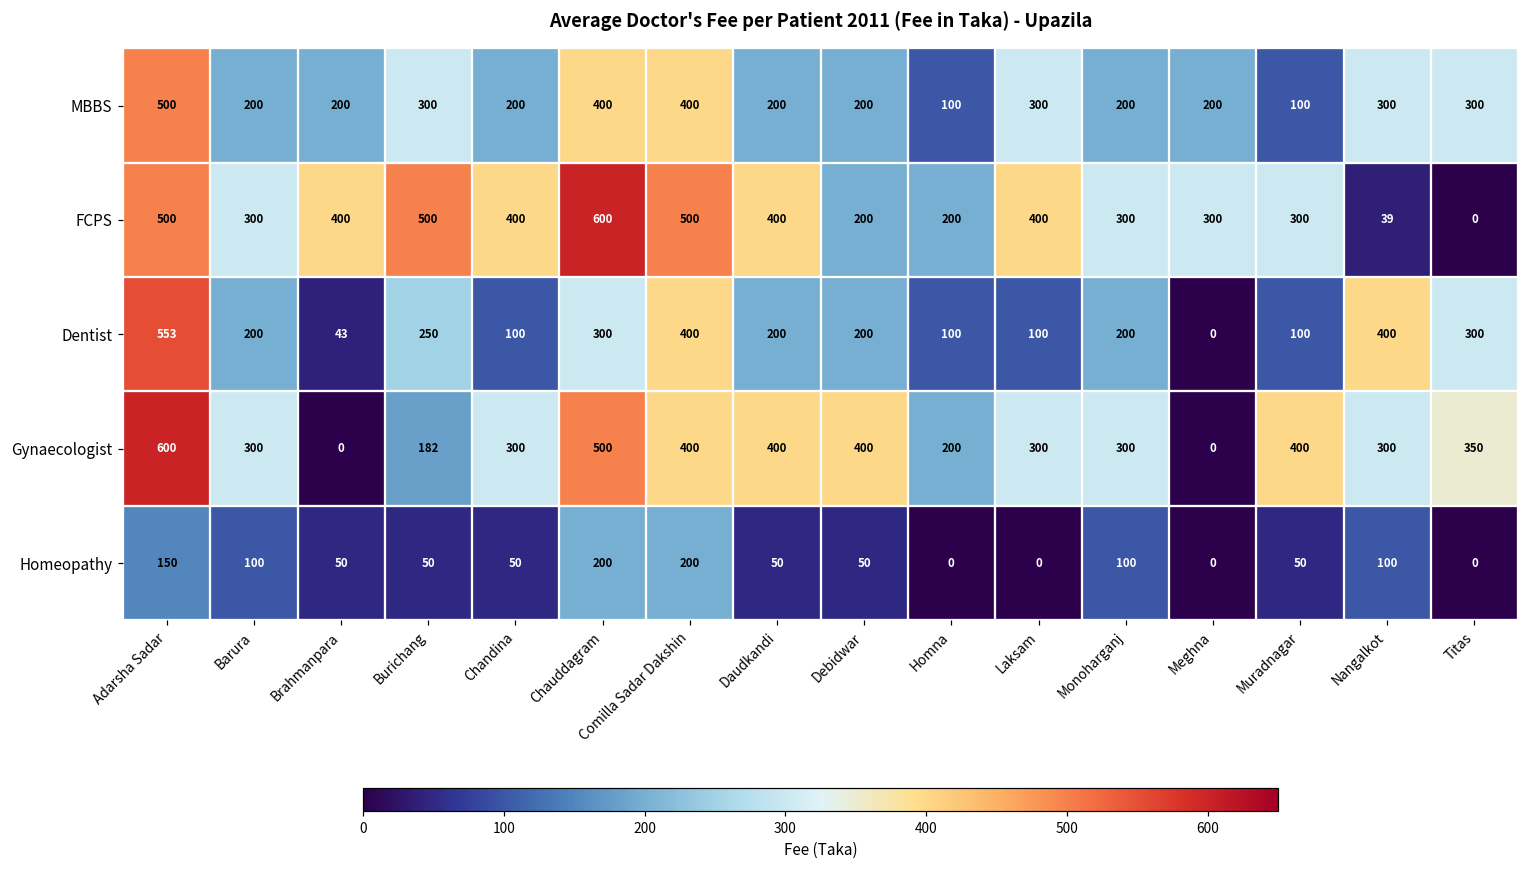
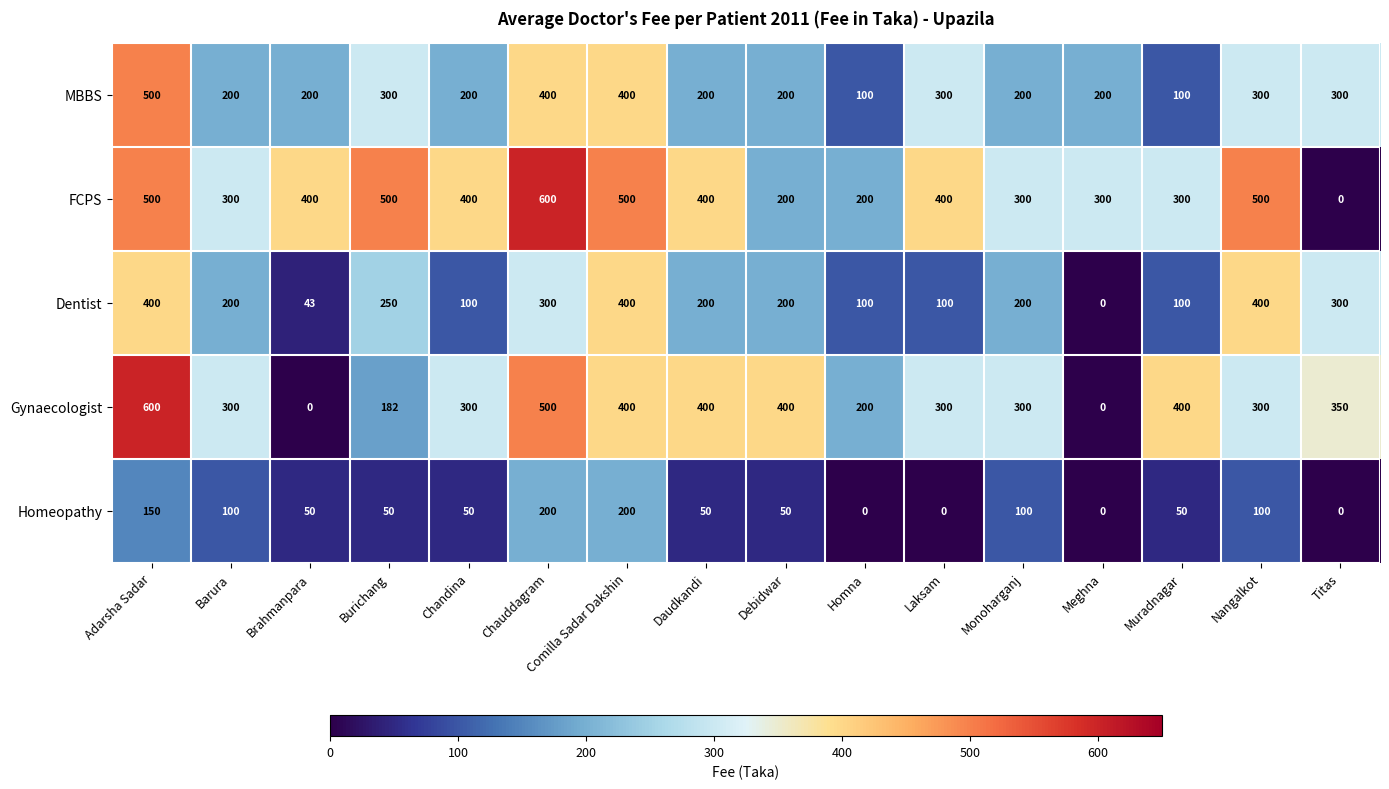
  {
    "MBBS": {
      "Adarsha Sadar": 500,
      "Barura": 200,
      "Brahmanpara": 200,
      "Burichang": 300,
      "Chandina": 200,
      "Chauddagram": 400,
      "Comilla Sadar Dakshin": 400,
      "Daudkandi": 200,
      "Debidwar": 200,
      "Homna": 100,
      "Laksam": 300,
      "Monoharganj": 200,
      "Meghna": 200,
      "Muradnagar": 100,
      "Nangalkot": 300,
      "Titas": 300
    },
    "FCPS": {
      "Adarsha Sadar": 500,
      "Barura": 300,
      "Brahmanpara": 400,
      "Burichang": 500,
      "Chandina": 400,
      "Chauddagram": 600,
      "Comilla Sadar Dakshin": 500,
      "Daudkandi": 400,
      "Debidwar": 200,
      "Homna": 200,
      "Laksam": 400,
      "Monoharganj": 300,
      "Meghna": 300,
      "Muradnagar": 300,
-     "Nangalkot": 39,
+     "Nangalkot": 500,
      "Titas": 0
    },
    "Dentist": {
-     "Adarsha Sadar": 553,
+     "Adarsha Sadar": 400,
      "Barura": 200,
      "Brahmanpara": 43,
      "Burichang": 250,
      "Chandina": 100,
      "Chauddagram": 300,
      "Comilla Sadar Dakshin": 400,
      "Daudkandi": 200,
      "Debidwar": 200,
      "Homna": 100,
      "Laksam": 100,
      "Monoharganj": 200,
      "Meghna": 0,
      "Muradnagar": 100,
      "Nangalkot": 400,
      "Titas": 300
    },
    "Gynaecologist": {
      "Adarsha Sadar": 600,
      "Barura": 300,
      "Brahmanpara": 0,
      "Burichang": 182,
      "Chandina": 300,
      "Chauddagram": 500,
      "Comilla Sadar Dakshin": 400,
      "Daudkandi": 400,
      "Debidwar": 400,
      "Homna": 200,
      "Laksam": 300,
      "Monoharganj": 300,
      "Meghna": 0,
      "Muradnagar": 400,
      "Nangalkot": 300,
      "Titas": 350
    },
    "Homeopathy": {
      "Adarsha Sadar": 150,
      "Barura": 100,
      "Brahmanpara": 50,
      "Burichang": 50,
      "Chandina": 50,
      "Chauddagram": 200,
      "Comilla Sadar Dakshin": 200,
      "Daudkandi": 50,
      "Debidwar": 50,
      "Homna": 0,
      "Laksam": 0,
      "Monoharganj": 100,
      "Meghna": 0,
      "Muradnagar": 50,
      "Nangalkot": 100,
      "Titas": 0
    }
  }
